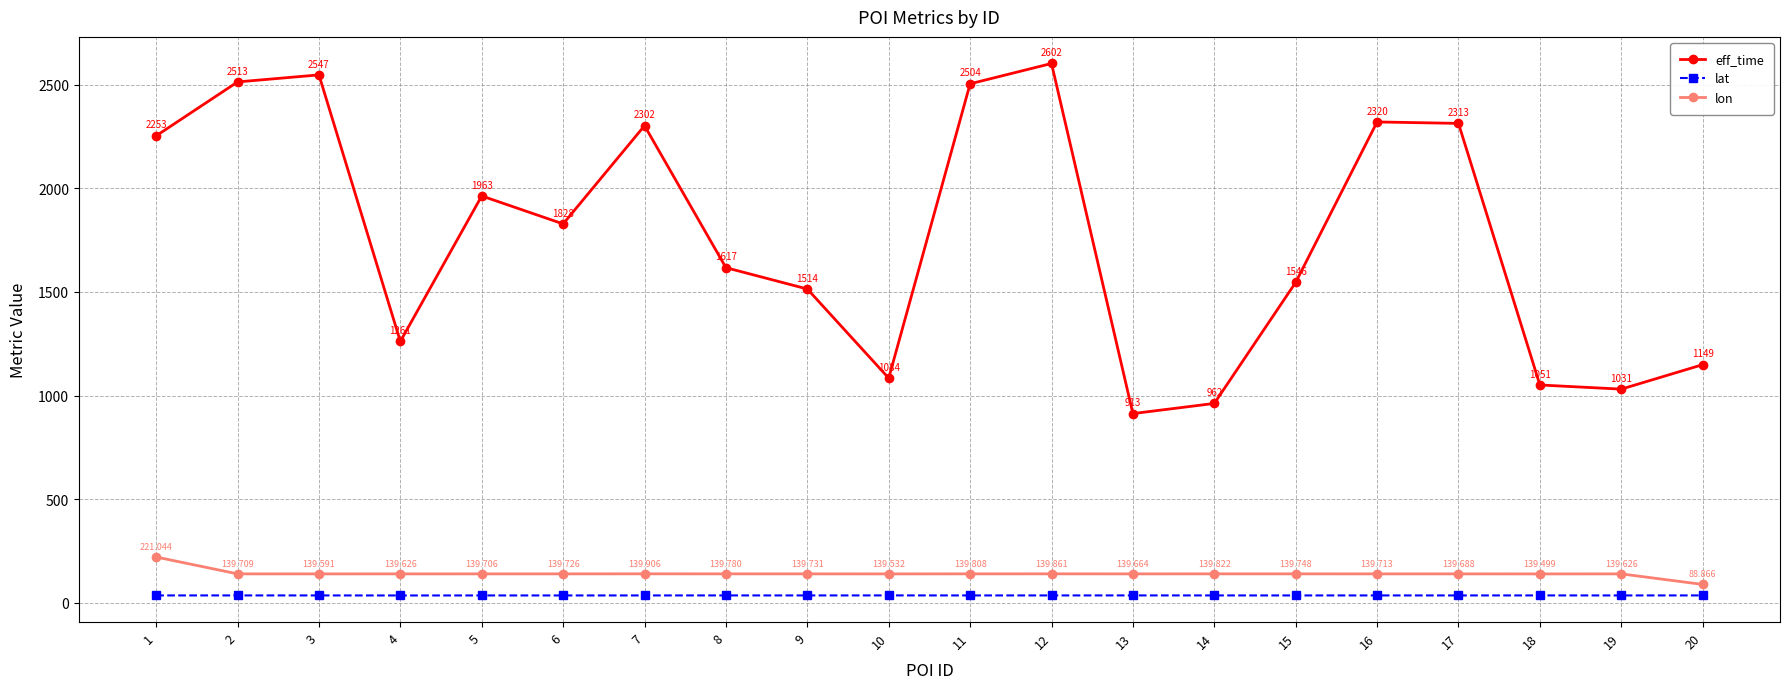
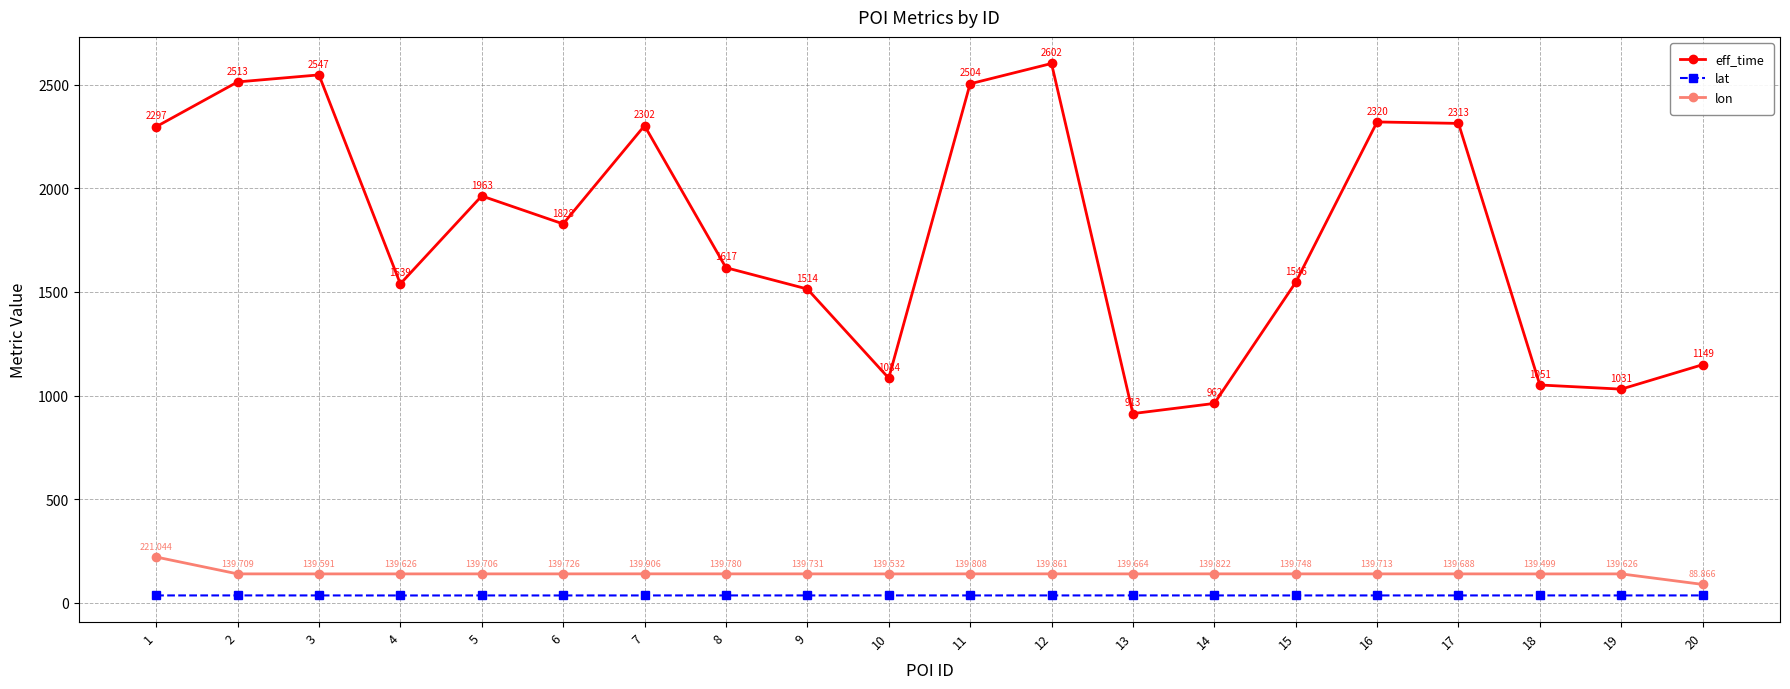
  {
    "eff_time": {
-     "1": 2253,
+     "1": 2297,
      "2": 2513,
      "3": 2547,
-     "4": 1261,
+     "4": 1539,
      "5": 1963,
      "6": 1828,
      "7": 2302,
      "8": 1617,
      "9": 1514,
      "10": 1084,
      "11": 2504,
      "12": 2602,
      "13": 913,
      "14": 962,
      "15": 1546,
      "16": 2320,
      "17": 2313,
      "18": 1051,
      "19": 1031,
      "20": 1149
    },
    "lat": {
      "1": 40,
      "2": 40,
      "3": 40,
      "4": 40,
      "5": 40,
      "6": 40,
      "7": 40,
      "8": 40,
      "9": 40,
      "10": 40,
      "11": 40,
      "12": 40,
      "13": 40,
      "14": 40,
      "15": 40,
      "16": 40,
      "17": 40,
      "18": 40,
      "19": 40,
      "20": 40
    },
    "lon": {
      "1": 221.044,
      "2": 139.709,
      "3": 139.591,
      "4": 139.626,
      "5": 139.706,
      "6": 139.726,
      "7": 139.906,
      "8": 139.780,
      "9": 139.731,
      "10": 139.532,
      "11": 139.808,
      "12": 139.861,
      "13": 139.664,
      "14": 139.822,
      "15": 139.748,
      "16": 139.713,
      "17": 139.688,
      "18": 139.499,
      "19": 139.626,
      "20": 88.866
    }
  }
